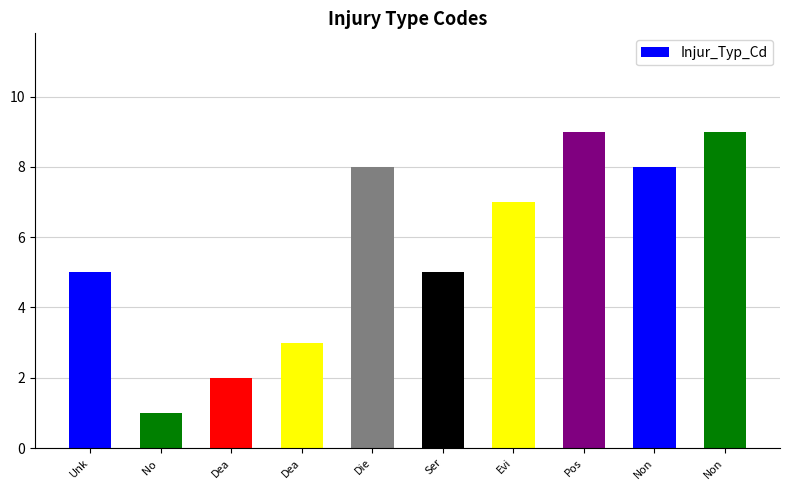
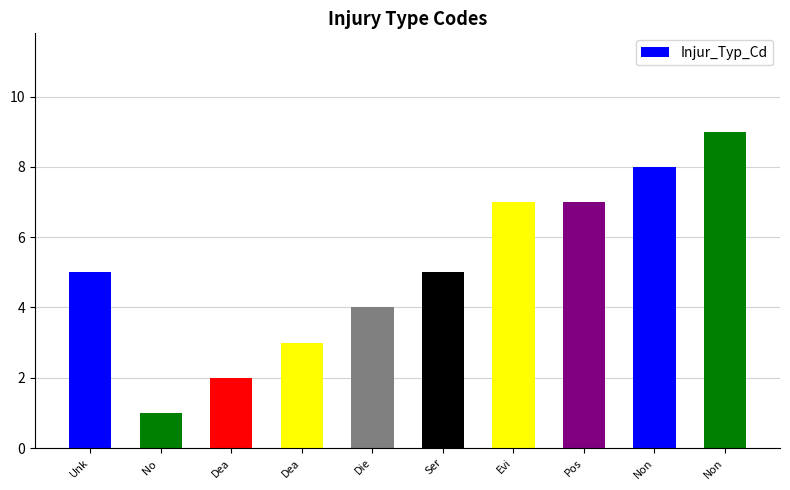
  {
    "Unk": 5,
    "No": 1,
-   "Die": 8,
+   "Die": 4,
    "Ser": 5,
    "Evi": 7,
-   "Pos": 9
+   "Pos": 7
  }
